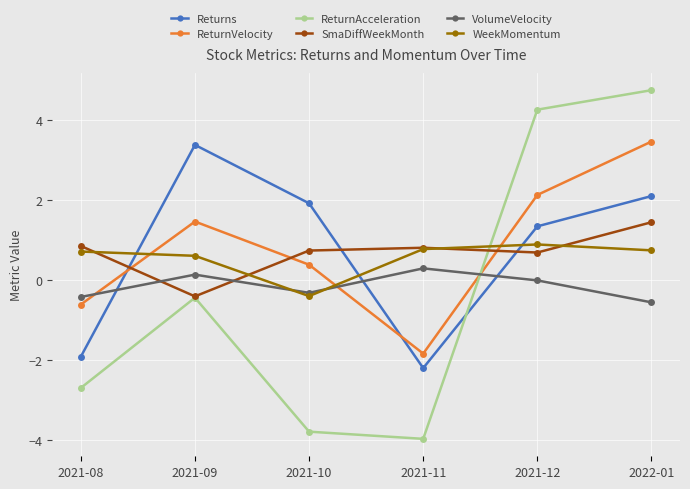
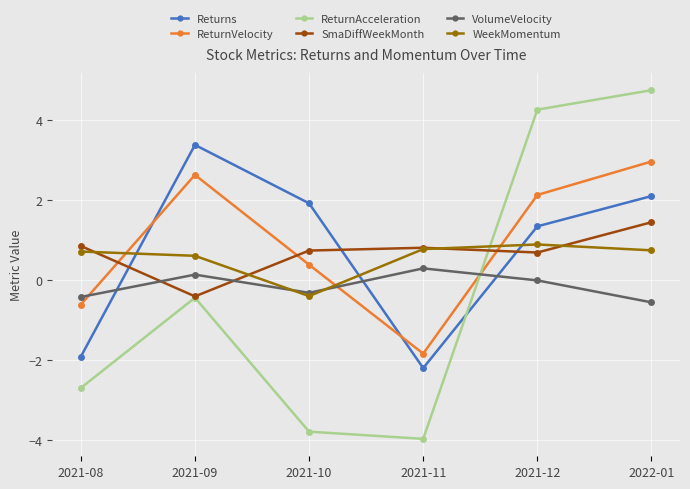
  {
    "Returns": {
      "2021-08": -1.9,
      "2021-09": 3.4,
      "2021-10": 1.9,
      "2021-11": -2.2,
      "2021-12": 1.3,
      "2022-01": 2.1
    },
    "ReturnVelocity": {
      "2021-08": -0.6,
-     "2021-09": 1.5,
+     "2021-09": 2.6,
      "2021-10": 0.4,
      "2021-11": -1.8,
      "2021-12": 2.1,
-     "2022-01": 3.5
+     "2022-01": 3.0
    },
    "ReturnAcceleration": {
      "2021-08": -2.7,
      "2021-10": -3.8,
      "2021-11": -4.0,
      "2021-12": 4.3,
      "2022-01": 4.7
    },
    "VolumeVelocity": {
      "2021-08": -0.4,
      "2021-09": 0.1,
      "2021-10": -0.3,
      "2021-11": 0.3,
      "2021-12": 0.0,
      "2022-01": -0.6
    }
  }
